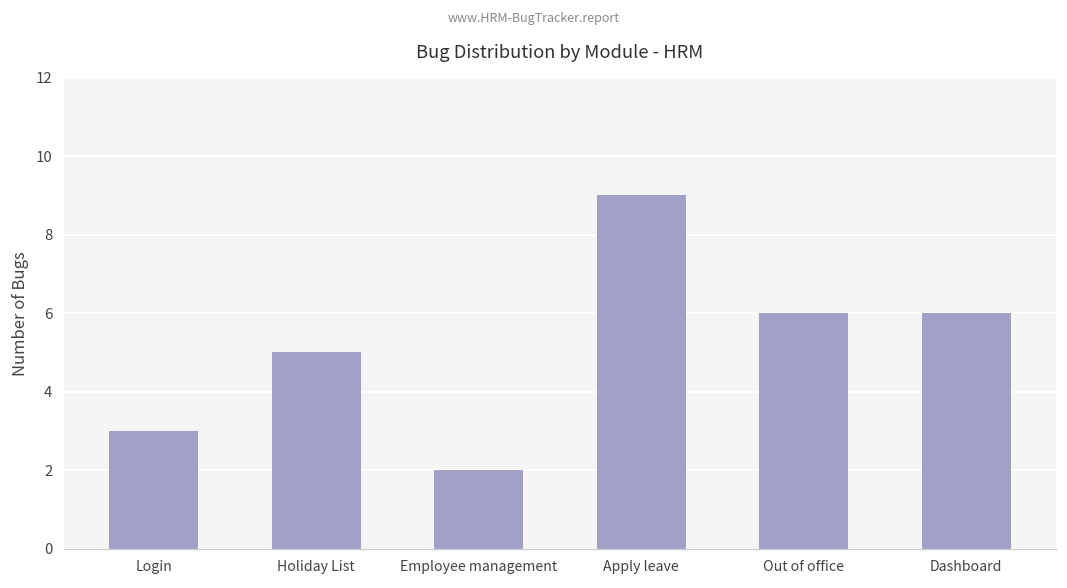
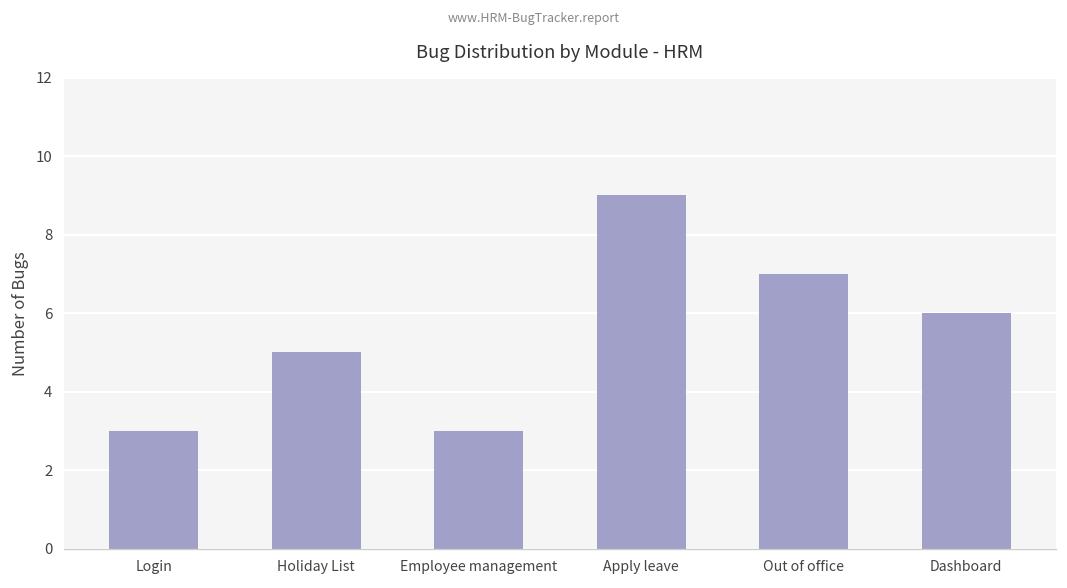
  {
    "Login": 3,
    "Holiday List": 5,
-   "Employee management": 2,
+   "Employee management": 3,
    "Apply leave": 9,
-   "Out of office": 6,
+   "Out of office": 7,
    "Dashboard": 6
  }
